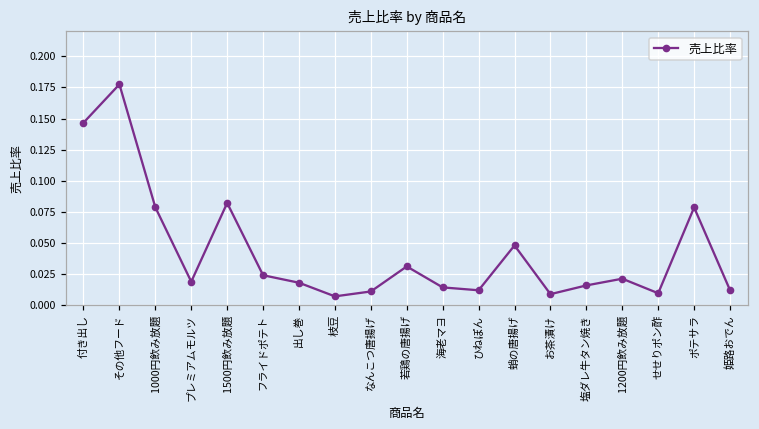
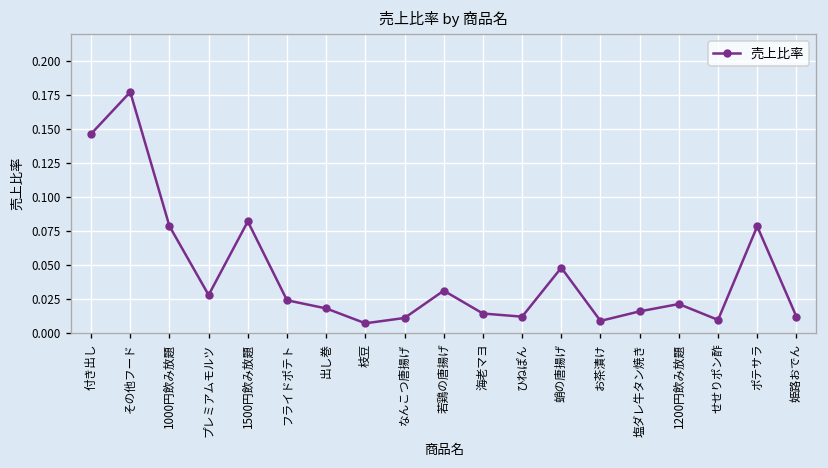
  {
    "付き出し": 0.147,
    "その他フード": 0.177,
    "1000円飲み放題": 0.079,
-   "プレミアムモルツ": 0.019,
+   "プレミアムモルツ": 0.028,
    "1500円飲み放題": 0.082,
    "フライドポテト": 0.024,
    "出し巻": 0.018,
    "枝豆": 0.007,
    "なんこつ唐揚げ": 0.011,
    "若鶏の唐揚げ": 0.031,
    "海老マヨ": 0.014,
    "ひねぽん": 0.012,
    "蛸の唐揚げ": 0.048,
    "お茶漬け": 0.009,
    "塩ダレ牛タン焼き": 0.016,
    "1200円飲み放題": 0.021,
    "せせりポン酢": 0.009,
    "ポテサラ": 0.078,
    "姫路おでん": 0.012
  }
